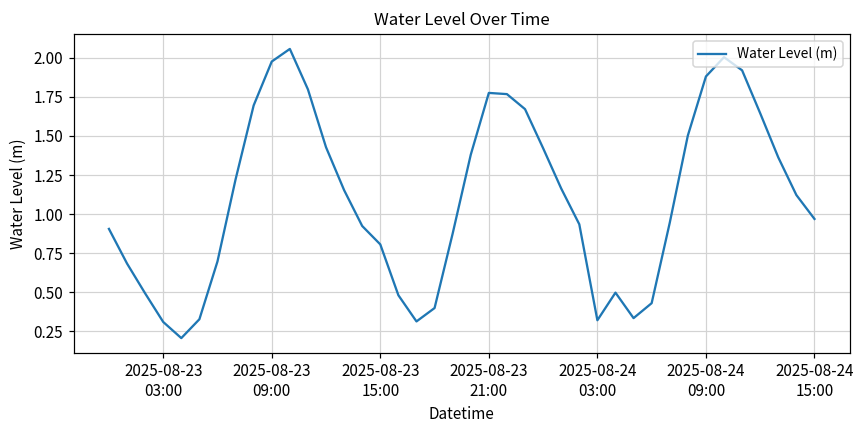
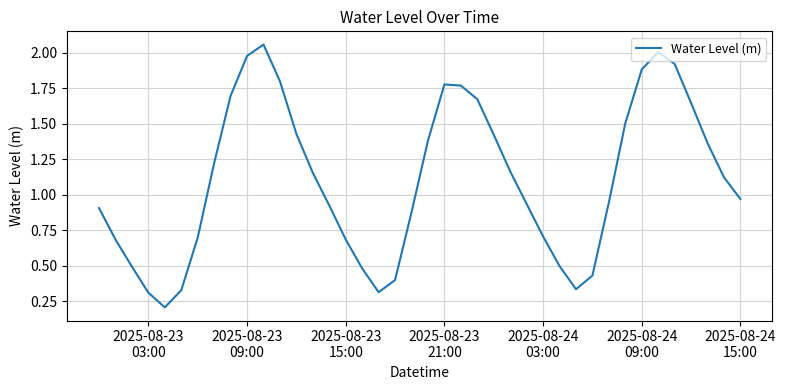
  {
    "2025-08-23 03:00": 0.31,
    "2025-08-23 09:00": 1.98,
-   "2025-08-23 15:00": 0.81,
+   "2025-08-23 15:00": 0.68,
    "2025-08-23 21:00": 1.78,
-   "2025-08-24 03:00": 0.32,
+   "2025-08-24 03:00": 0.71,
    "2025-08-24 09:00": 1.88,
    "2025-08-24 15:00": 0.97
  }
